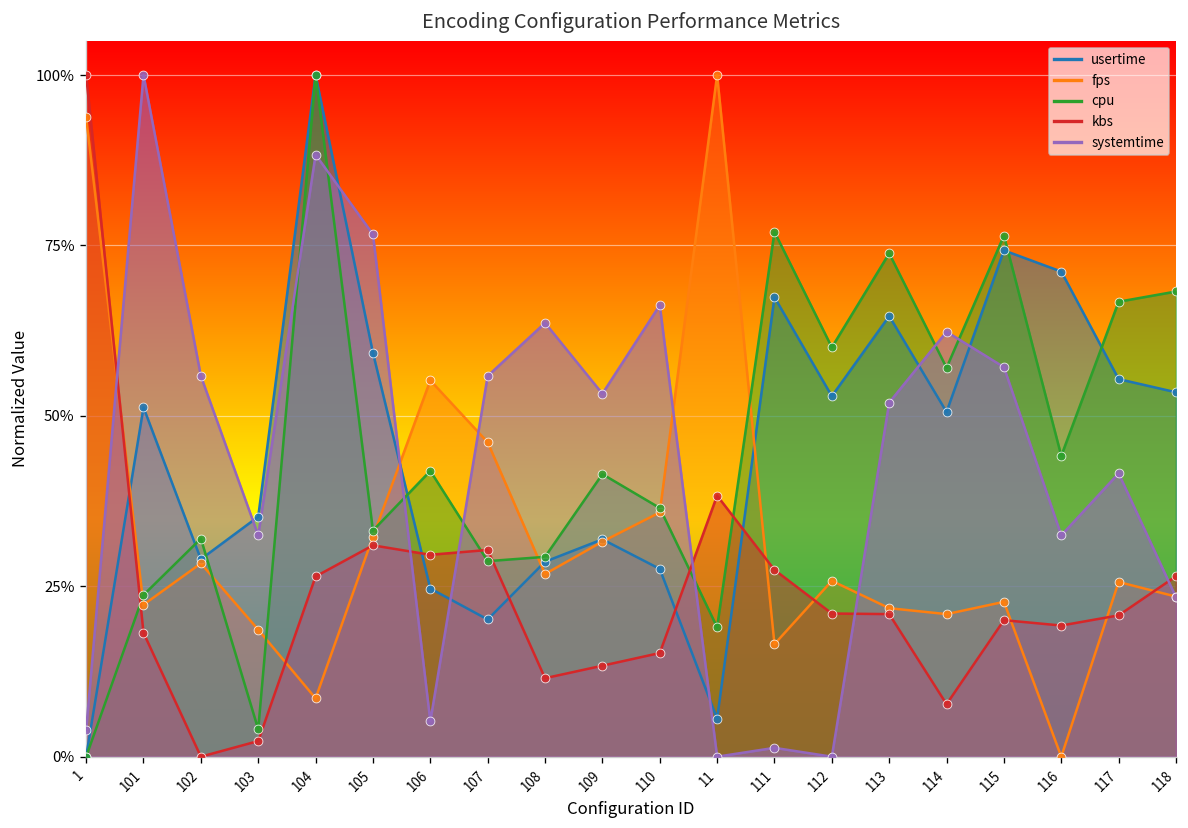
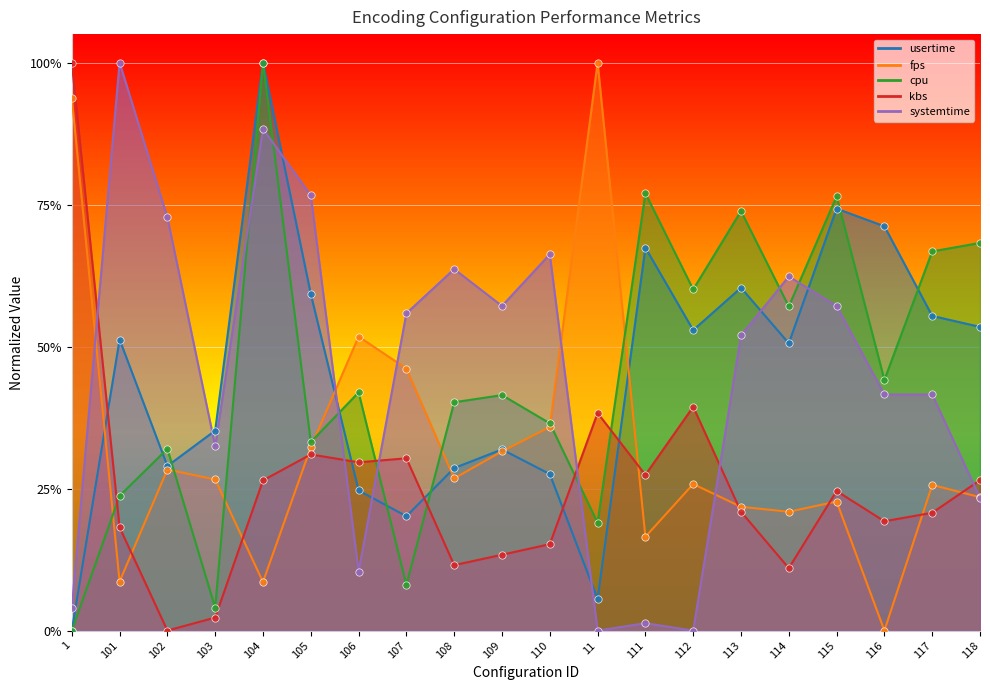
  {
    "usertime": {
      "101": "51%",
      "102": "29%",
      "103": "35%",
      "105": "59%",
      "106": "25%",
      "107": "20%",
      "108": "29%",
      "110": "28%",
      "11": "6%",
      "111": "67%",
      "112": "53%",
-     "113": "65%",
+     "113": "60%",
      "114": "51%",
      "115": "74%",
      "116": "71%",
      "117": "55%",
      "118": "53%"
    },
    "fps": {
      "1": "94%",
-     "101": "22%",
+     "101": "9%",
      "102": "28%",
-     "103": "19%",
+     "103": "27%",
      "104": "9%",
      "105": "32%",
-     "106": "55%",
+     "106": "52%",
      "107": "46%",
      "108": "27%",
      "110": "36%",
      "11": "100%",
      "111": "17%",
      "112": "26%",
      "113": "22%",
      "114": "21%",
      "115": "23%",
      "116": "0%",
      "117": "26%"
    },
    "cpu": {
      "101": "24%",
      "102": "32%",
      "103": "4%",
      "105": "33%",
      "106": "42%",
-     "107": "29%",
-     "108": "29%",
+     "107": "8%",
+     "108": "40%",
      "109": "41%",
      "110": "36%",
      "11": "19%",
      "111": "77%",
      "112": "60%",
      "113": "74%",
      "114": "57%",
      "115": "76%",
      "116": "44%",
      "117": "67%",
      "118": "68%"
    },
    "kbs": {
      "1": "100%",
      "101": "18%",
      "102": "0%",
      "103": "2%",
      "104": "26%",
      "105": "31%",
      "106": "30%",
      "107": "30%",
      "108": "12%",
      "109": "13%",
      "110": "15%",
      "11": "38%",
      "111": "27%",
-     "112": "21%",
+     "112": "39%",
      "113": "21%",
-     "114": "8%",
-     "115": "20%",
+     "114": "11%",
+     "115": "25%",
      "116": "19%",
      "117": "21%",
      "118": "26%"
    },
    "systemtime": {
      "1": "4%",
      "101": "100%",
-     "102": "56%",
+     "102": "73%",
      "103": "32%",
      "104": "88%",
      "105": "77%",
-     "106": "5%",
+     "106": "10%",
      "107": "56%",
      "108": "64%",
-     "109": "53%",
+     "109": "57%",
      "110": "66%",
      "11": "0%",
      "111": "1%",
      "112": "0%",
      "113": "52%",
      "114": "62%",
      "115": "57%",
-     "116": "32%",
+     "116": "42%",
      "117": "42%"
    }
  }
